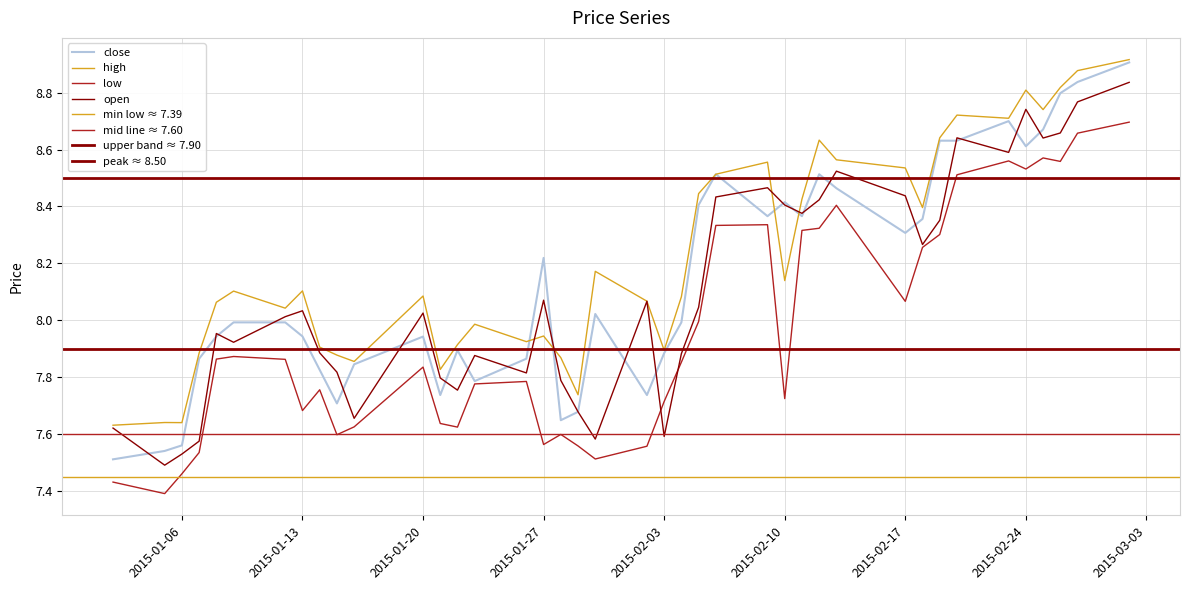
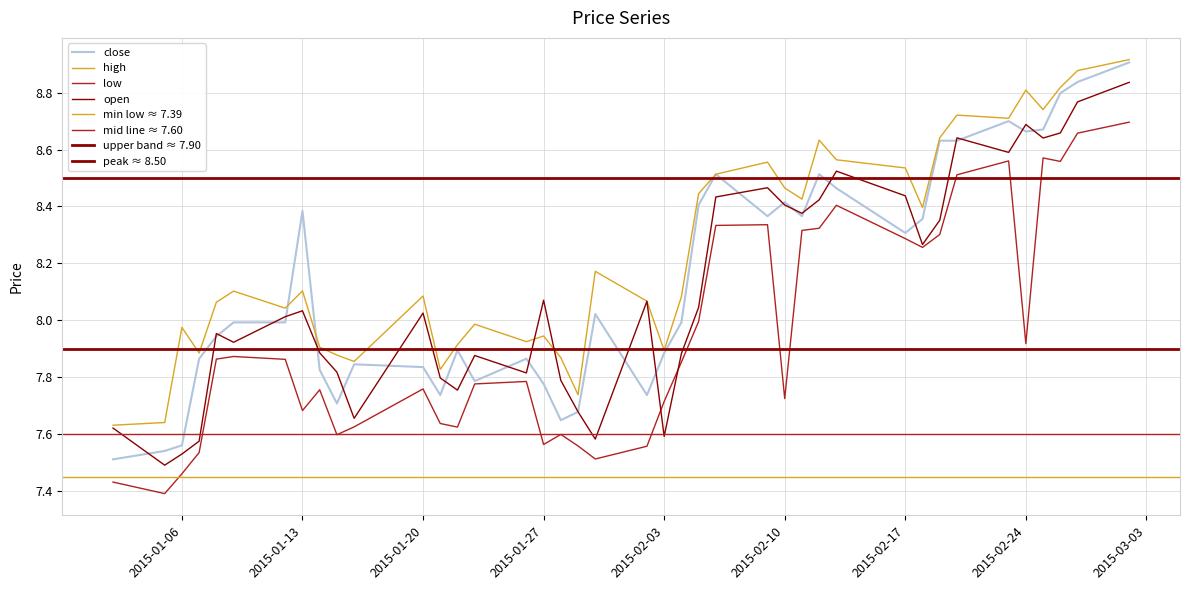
  {
    "close": {
      "2015-01-06": 7.56,
-     "2015-01-13": 7.94,
-     "2015-01-20": 7.94,
-     "2015-01-27": 8.22,
+     "2015-01-13": 8.38,
+     "2015-01-20": 7.83,
+     "2015-01-27": 7.78,
      "2015-02-03": 7.88,
      "2015-02-10": 8.41,
      "2015-02-17": 8.31,
-     "2015-02-24": 8.61
+     "2015-02-24": 8.66
    },
    "high": {
-     "2015-01-06": 7.64,
+     "2015-01-06": 7.97,
      "2015-01-13": 8.10,
      "2015-01-20": 8.08,
      "2015-01-27": 7.94,
      "2015-02-03": 7.89,
-     "2015-02-10": 8.14,
+     "2015-02-10": 8.46,
      "2015-02-17": 8.54,
      "2015-02-24": 8.81
    },
    "low": {
      "2015-01-06": 7.46,
      "2015-01-13": 7.68,
-     "2015-01-20": 7.83,
+     "2015-01-20": 7.76,
      "2015-01-27": 7.56,
      "2015-02-03": 7.71,
      "2015-02-10": 7.72,
-     "2015-02-17": 8.07,
-     "2015-02-24": 8.53
+     "2015-02-17": 8.29,
+     "2015-02-24": 7.92
    },
    "open": {
      "2015-01-06": 7.53,
      "2015-01-13": 8.03,
      "2015-01-20": 8.02,
      "2015-01-27": 8.07,
      "2015-02-03": 7.59,
      "2015-02-10": 8.40,
      "2015-02-17": 8.44,
-     "2015-02-24": 8.74
+     "2015-02-24": 8.69
    }
  }
